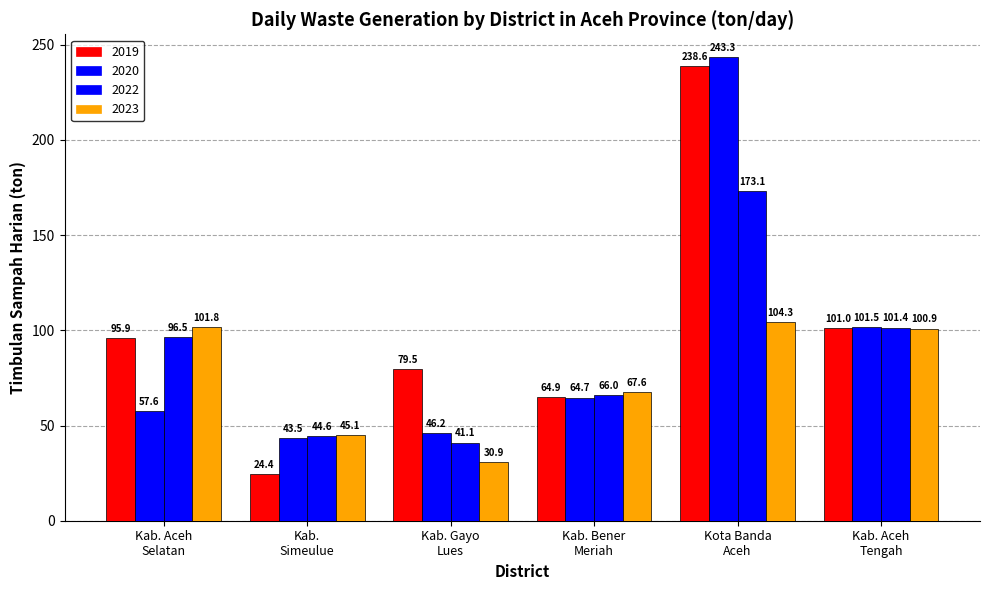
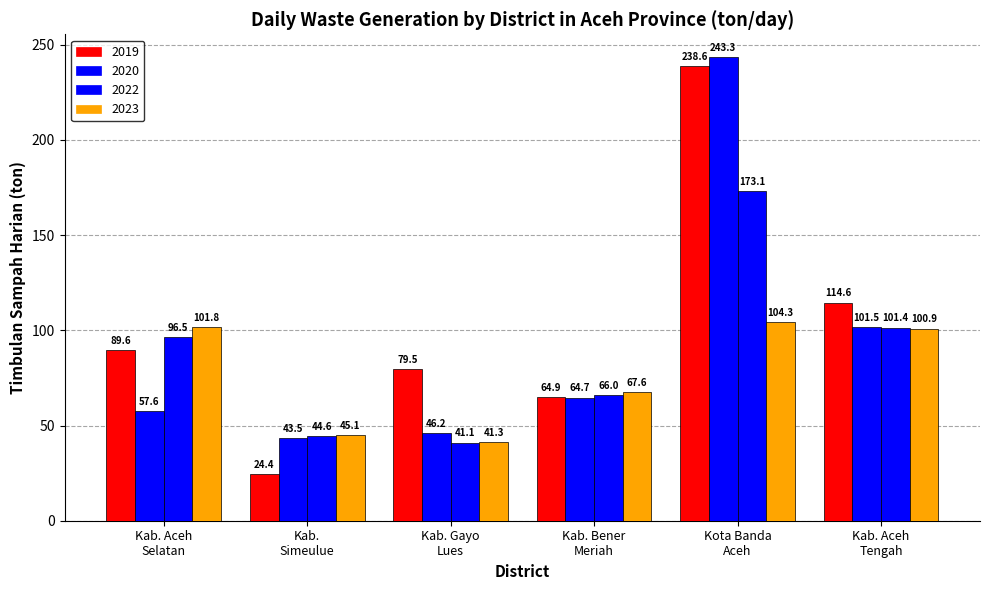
  {
    "2019": {
-     "Kab. Aceh Selatan": 95.9,
+     "Kab. Aceh Selatan": 89.6,
      "Kab. Simeulue": 24.4,
      "Kab. Gayo Lues": 79.5,
      "Kab. Bener Meriah": 64.9,
      "Kota Banda Aceh": 238.6,
-     "Kab. Aceh Tengah": 101.0
+     "Kab. Aceh Tengah": 114.6
    },
    "2023": {
      "Kab. Aceh Selatan": 101.8,
      "Kab. Simeulue": 45.1,
-     "Kab. Gayo Lues": 30.9,
+     "Kab. Gayo Lues": 41.3,
      "Kab. Bener Meriah": 67.6,
      "Kota Banda Aceh": 104.3,
      "Kab. Aceh Tengah": 100.9
    }
  }
